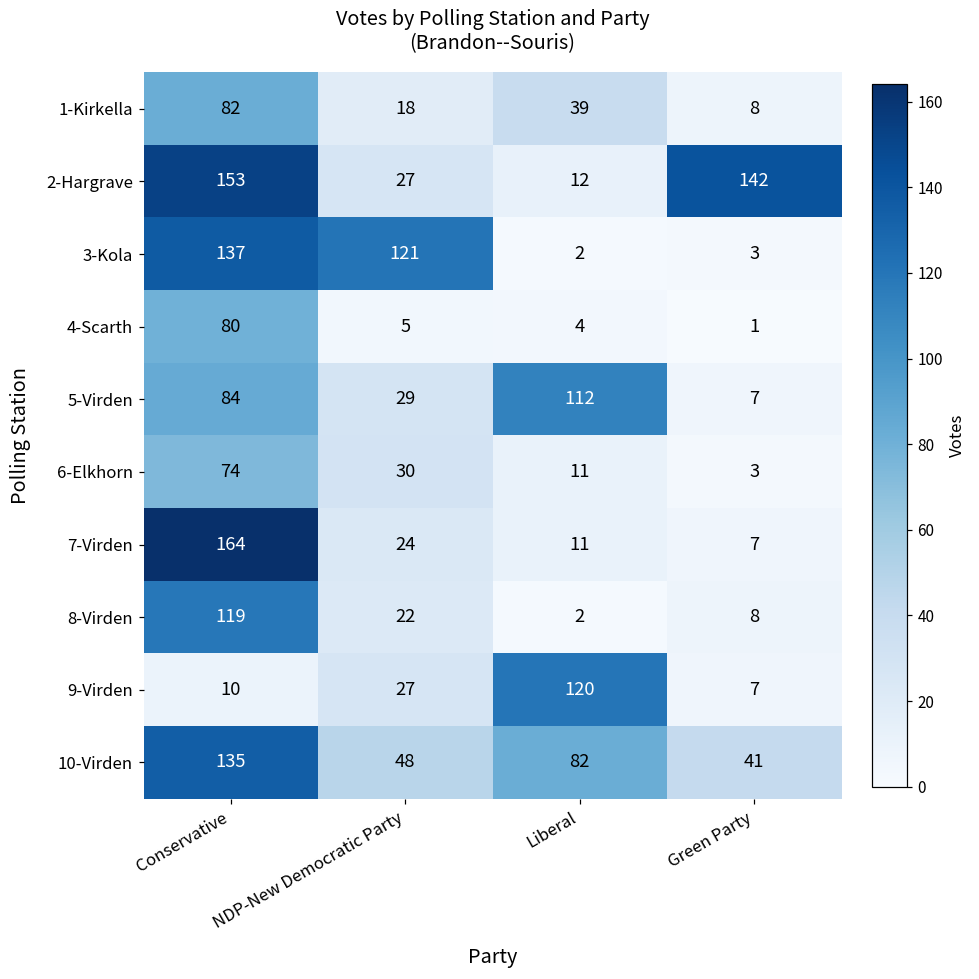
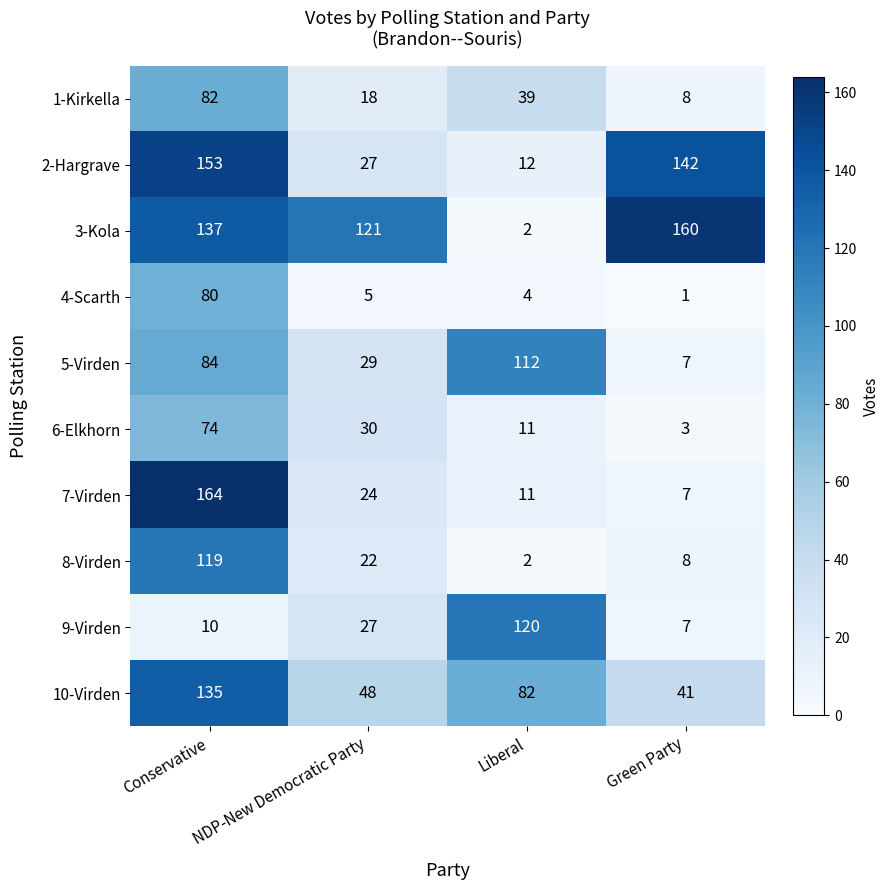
  {
    "1-Kirkella": {
      "Conservative": 82,
      "NDP-New Democratic Party": 18,
      "Liberal": 39,
      "Green Party": 8
    },
    "2-Hargrave": {
      "Conservative": 153,
      "NDP-New Democratic Party": 27,
      "Liberal": 12,
      "Green Party": 142
    },
    "3-Kola": {
      "Conservative": 137,
      "NDP-New Democratic Party": 121,
      "Liberal": 2,
-     "Green Party": 3
+     "Green Party": 160
    },
    "4-Scarth": {
      "Conservative": 80,
      "NDP-New Democratic Party": 5,
      "Liberal": 4,
      "Green Party": 1
    },
    "5-Virden": {
      "Conservative": 84,
      "NDP-New Democratic Party": 29,
      "Liberal": 112,
      "Green Party": 7
    },
    "6-Elkhorn": {
      "Conservative": 74,
      "NDP-New Democratic Party": 30,
      "Liberal": 11,
      "Green Party": 3
    },
    "7-Virden": {
      "Conservative": 164,
      "NDP-New Democratic Party": 24,
      "Liberal": 11,
      "Green Party": 7
    },
    "8-Virden": {
      "Conservative": 119,
      "NDP-New Democratic Party": 22,
      "Liberal": 2,
      "Green Party": 8
    },
    "9-Virden": {
      "Conservative": 10,
      "NDP-New Democratic Party": 27,
      "Liberal": 120,
      "Green Party": 7
    },
    "10-Virden": {
      "Conservative": 135,
      "NDP-New Democratic Party": 48,
      "Liberal": 82,
      "Green Party": 41
    }
  }
